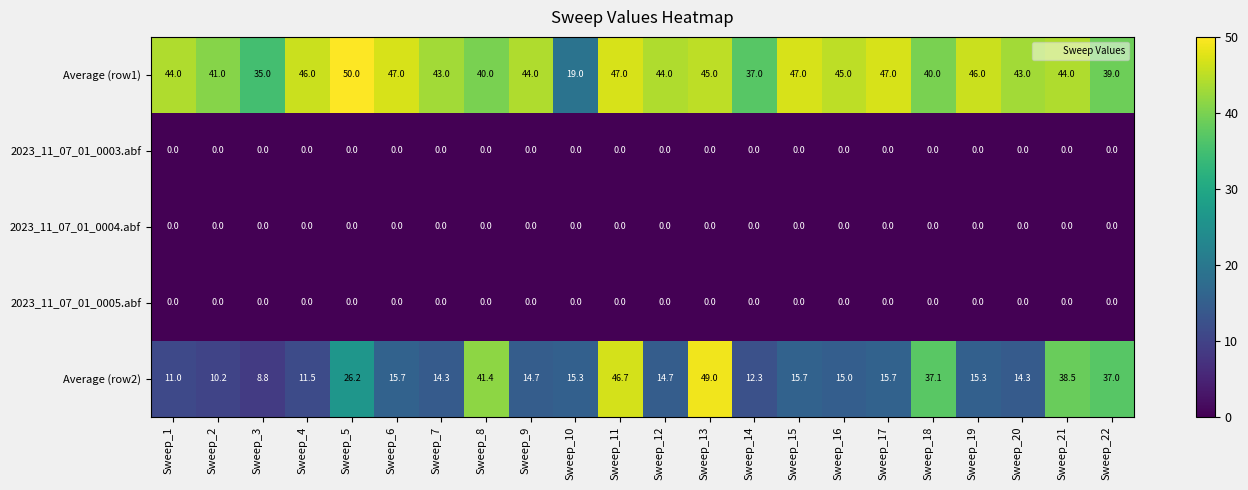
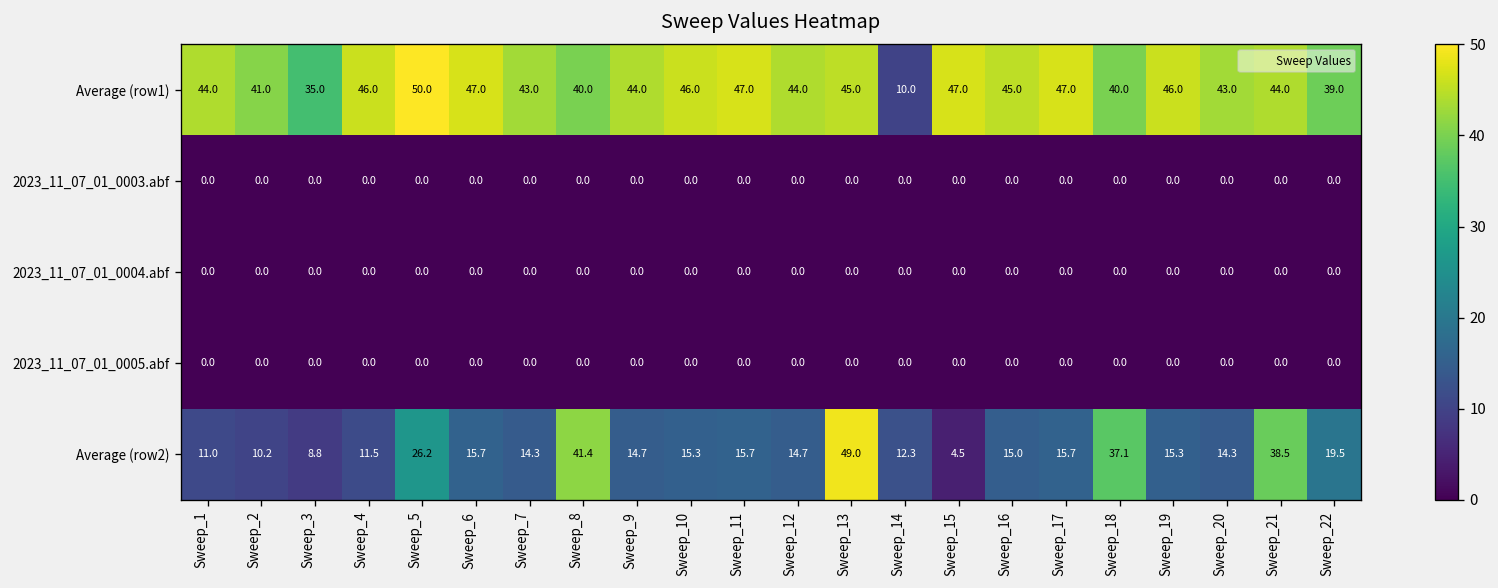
  {
    "Average (row1)": {
      "Sweep_1": 44.0,
      "Sweep_2": 41.0,
      "Sweep_3": 35.0,
      "Sweep_4": 46.0,
      "Sweep_5": 50.0,
      "Sweep_6": 47.0,
      "Sweep_7": 43.0,
      "Sweep_8": 40.0,
      "Sweep_9": 44.0,
-     "Sweep_10": 19.0,
+     "Sweep_10": 46.0,
      "Sweep_11": 47.0,
      "Sweep_12": 44.0,
      "Sweep_13": 45.0,
-     "Sweep_14": 37.0,
+     "Sweep_14": 10.0,
      "Sweep_15": 47.0,
      "Sweep_16": 45.0,
      "Sweep_17": 47.0,
      "Sweep_18": 40.0,
      "Sweep_19": 46.0,
      "Sweep_20": 43.0,
      "Sweep_21": 44.0,
      "Sweep_22": 39.0
    },
    "2023_11_07_01_0003.abf": {
      "Sweep_1": 0.0,
      "Sweep_2": 0.0,
      "Sweep_3": 0.0,
      "Sweep_4": 0.0,
      "Sweep_5": 0.0,
      "Sweep_6": 0.0,
      "Sweep_7": 0.0,
      "Sweep_8": 0.0,
      "Sweep_9": 0.0,
      "Sweep_10": 0.0,
      "Sweep_11": 0.0,
      "Sweep_12": 0.0,
      "Sweep_13": 0.0,
      "Sweep_14": 0.0,
      "Sweep_15": 0.0,
      "Sweep_16": 0.0,
      "Sweep_17": 0.0,
      "Sweep_18": 0.0,
      "Sweep_19": 0.0,
      "Sweep_20": 0.0,
      "Sweep_21": 0.0,
      "Sweep_22": 0.0
    },
    "2023_11_07_01_0004.abf": {
      "Sweep_1": 0.0,
      "Sweep_2": 0.0,
      "Sweep_3": 0.0,
      "Sweep_4": 0.0,
      "Sweep_5": 0.0,
      "Sweep_6": 0.0,
      "Sweep_7": 0.0,
      "Sweep_8": 0.0,
      "Sweep_9": 0.0,
      "Sweep_10": 0.0,
      "Sweep_11": 0.0,
      "Sweep_12": 0.0,
      "Sweep_13": 0.0,
      "Sweep_14": 0.0,
      "Sweep_15": 0.0,
      "Sweep_16": 0.0,
      "Sweep_17": 0.0,
      "Sweep_18": 0.0,
      "Sweep_19": 0.0,
      "Sweep_20": 0.0,
      "Sweep_21": 0.0,
      "Sweep_22": 0.0
    },
    "2023_11_07_01_0005.abf": {
      "Sweep_1": 0.0,
      "Sweep_2": 0.0,
      "Sweep_3": 0.0,
      "Sweep_4": 0.0,
      "Sweep_5": 0.0,
      "Sweep_6": 0.0,
      "Sweep_7": 0.0,
      "Sweep_8": 0.0,
      "Sweep_9": 0.0,
      "Sweep_10": 0.0,
      "Sweep_11": 0.0,
      "Sweep_12": 0.0,
      "Sweep_13": 0.0,
      "Sweep_14": 0.0,
      "Sweep_15": 0.0,
      "Sweep_16": 0.0,
      "Sweep_17": 0.0,
      "Sweep_18": 0.0,
      "Sweep_19": 0.0,
      "Sweep_20": 0.0,
      "Sweep_21": 0.0,
      "Sweep_22": 0.0
    },
    "Average (row2)": {
      "Sweep_1": 11.0,
      "Sweep_2": 10.2,
      "Sweep_3": 8.8,
      "Sweep_4": 11.5,
      "Sweep_5": 26.2,
      "Sweep_6": 15.7,
      "Sweep_7": 14.3,
      "Sweep_8": 41.4,
      "Sweep_9": 14.7,
      "Sweep_10": 15.3,
-     "Sweep_11": 46.7,
+     "Sweep_11": 15.7,
      "Sweep_12": 14.7,
      "Sweep_13": 49.0,
      "Sweep_14": 12.3,
-     "Sweep_15": 15.7,
+     "Sweep_15": 4.5,
      "Sweep_16": 15.0,
      "Sweep_17": 15.7,
      "Sweep_18": 37.1,
      "Sweep_19": 15.3,
      "Sweep_20": 14.3,
      "Sweep_21": 38.5,
-     "Sweep_22": 37.0
+     "Sweep_22": 19.5
    }
  }
